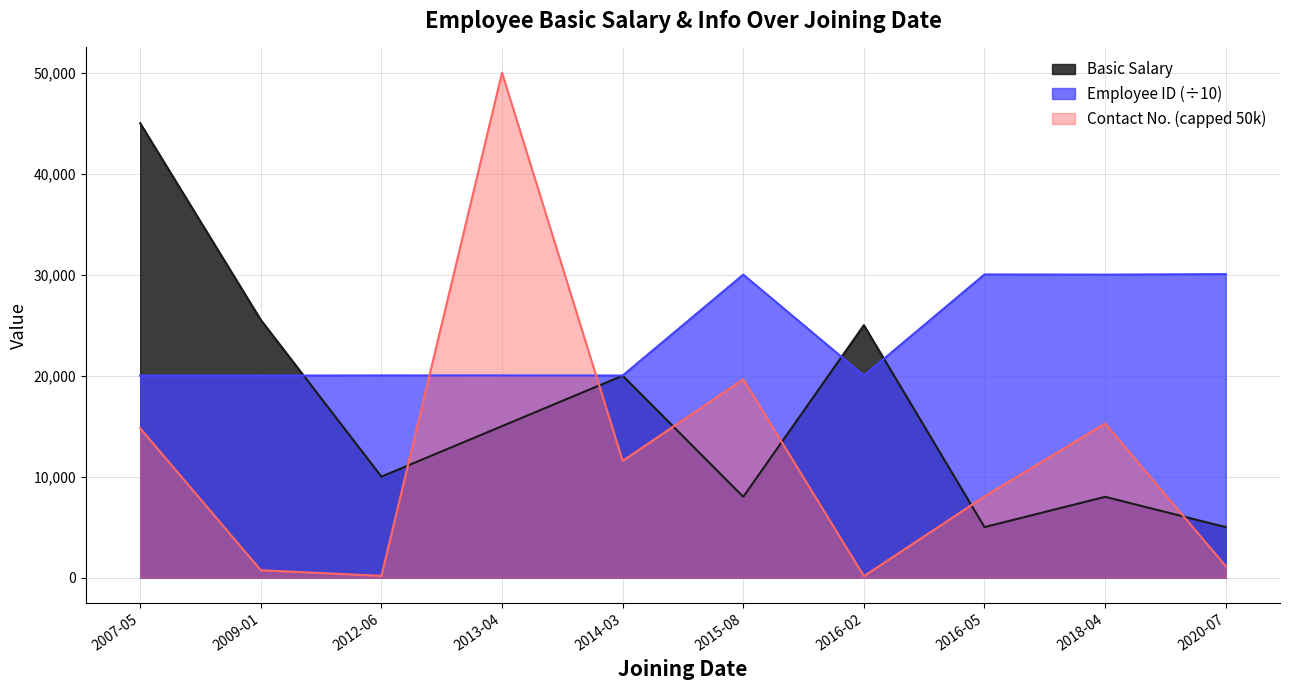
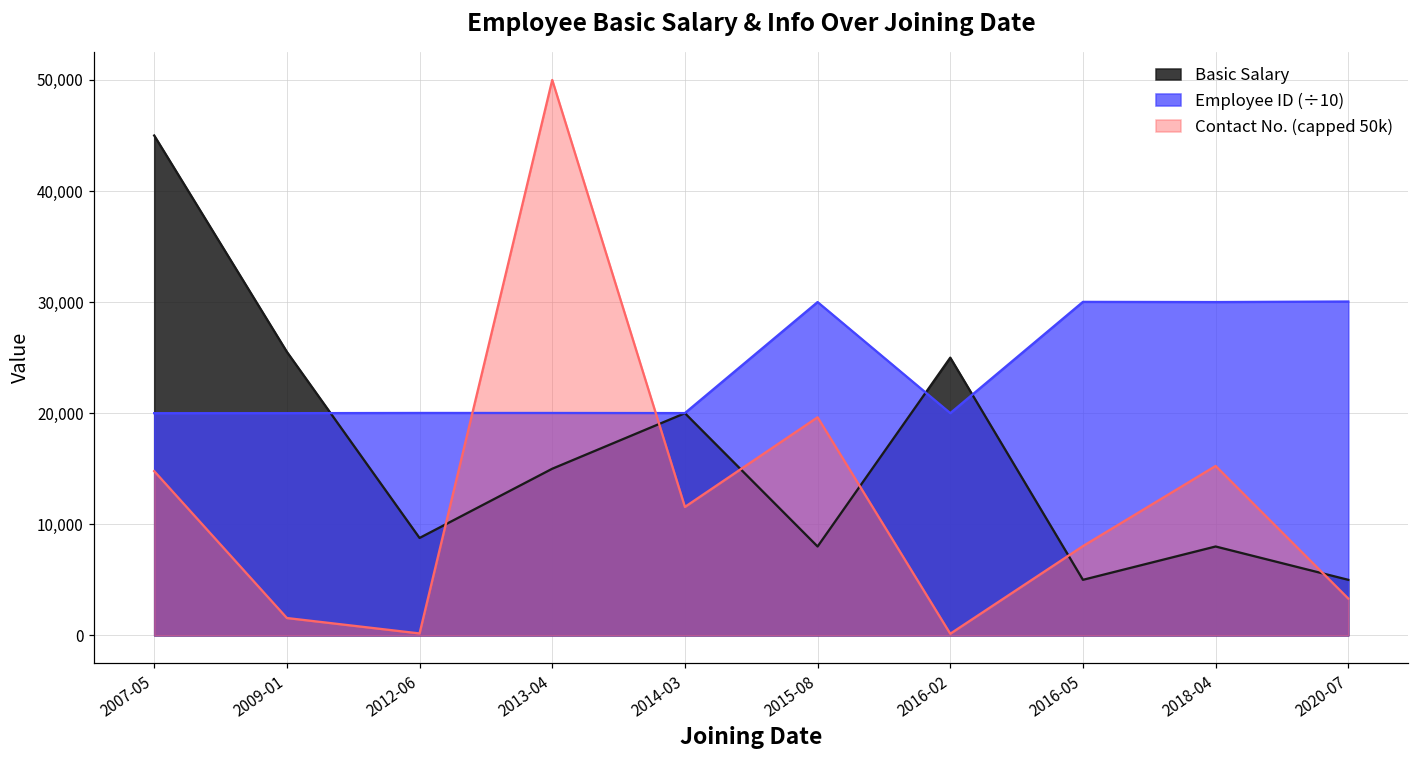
  {
    "Basic Salary": {
      "2007-05": "45,000",
      "2009-01": "25,500",
-     "2012-06": "10,000",
+     "2012-06": "8,800",
      "2013-04": "15,000",
      "2015-08": "8,000",
      "2016-02": "25,000",
      "2016-05": "5,000",
      "2018-04": "8,000",
      "2020-07": "5,000"
    },
    "Employee ID (÷10)": {
      "2007-05": "20,000",
      "2009-01": "20,000",
      "2012-06": "20,000",
      "2013-04": "20,000",
      "2015-08": "30,000",
      "2016-02": "20,000",
      "2016-05": "30,000",
      "2018-04": "30,000",
      "2020-07": "30,100"
    },
    "Contact No. (capped 50k)": {
      "2007-05": "14,800",
-     "2009-01": "700",
+     "2009-01": "1,600",
      "2012-06": "200",
      "2013-04": "50,000",
      "2014-03": "11,600",
      "2015-08": "19,600",
      "2016-02": "100",
      "2016-05": "8,000",
      "2018-04": "15,300",
-     "2020-07": "1,100"
+     "2020-07": "3,300"
    }
  }
